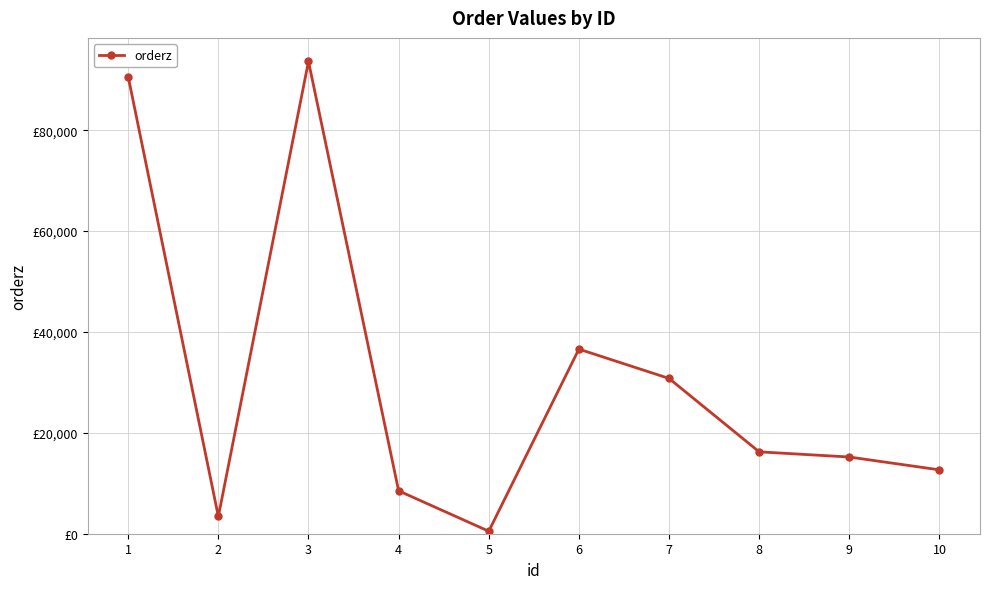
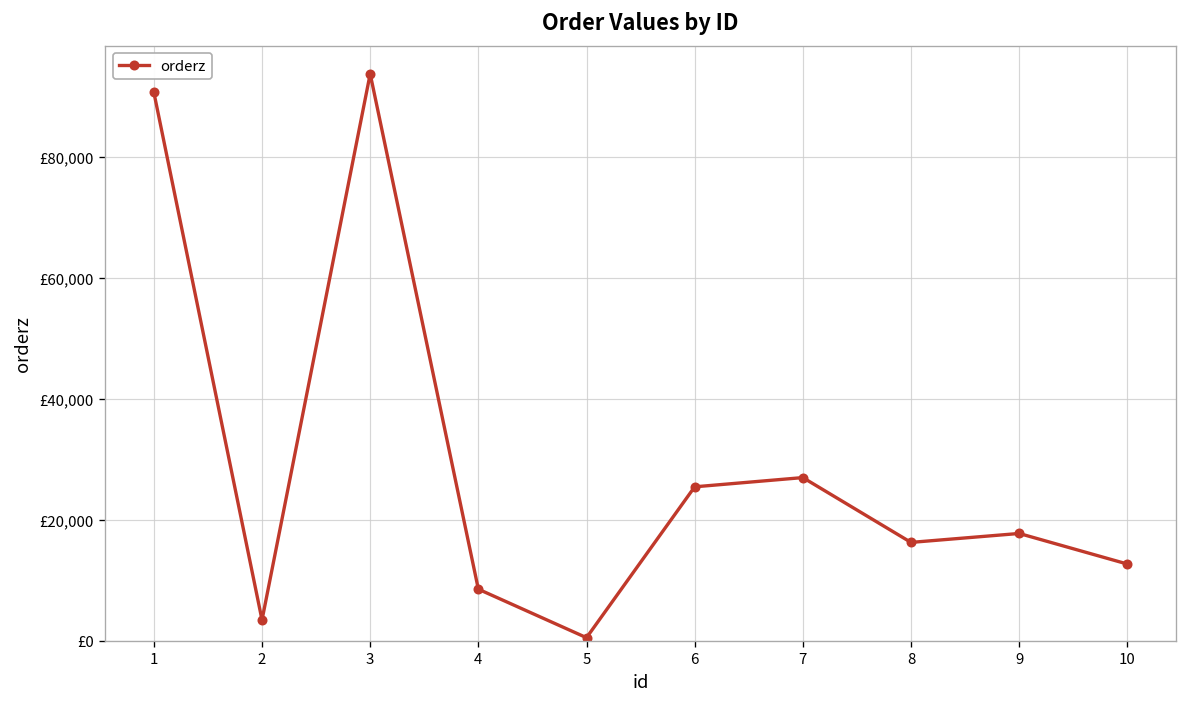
  {
    "1": "£91,000",
    "2": "£3,000",
    "3": "£94,000",
    "4": "£9,000",
    "5": "£0",
-   "6": "£37,000",
-   "7": "£31,000",
+   "6": "£25,000",
+   "7": "£27,000",
    "8": "£16,000",
-   "9": "£15,000",
+   "9": "£18,000",
    "10": "£13,000"
  }
